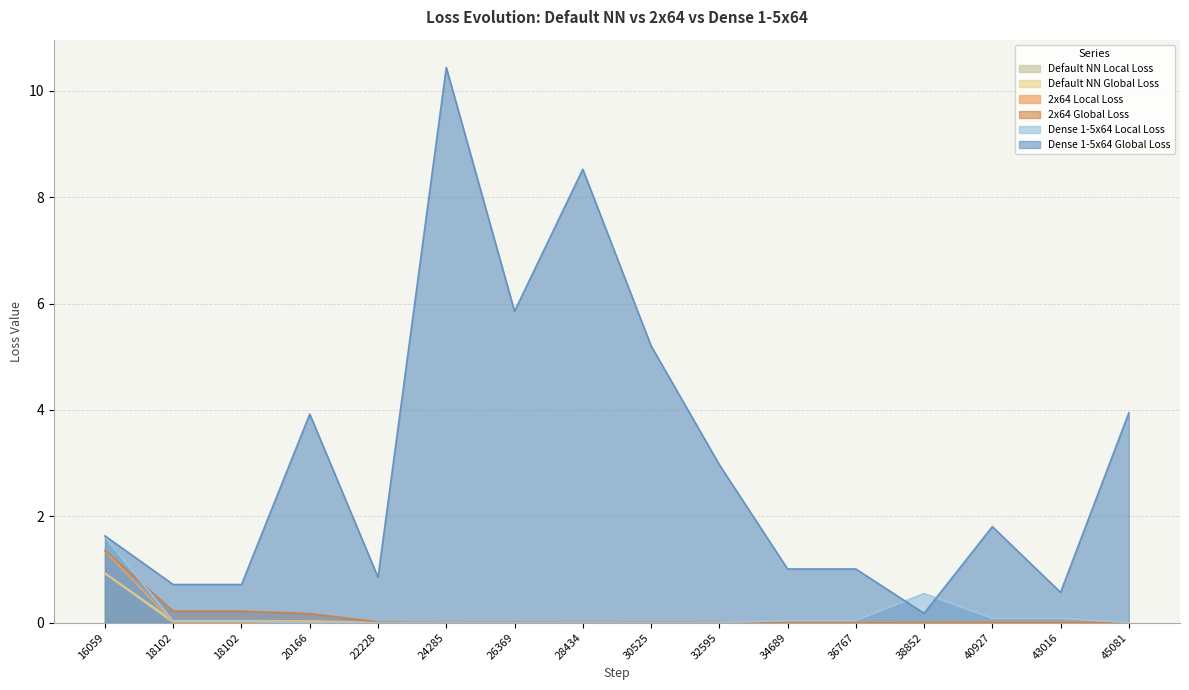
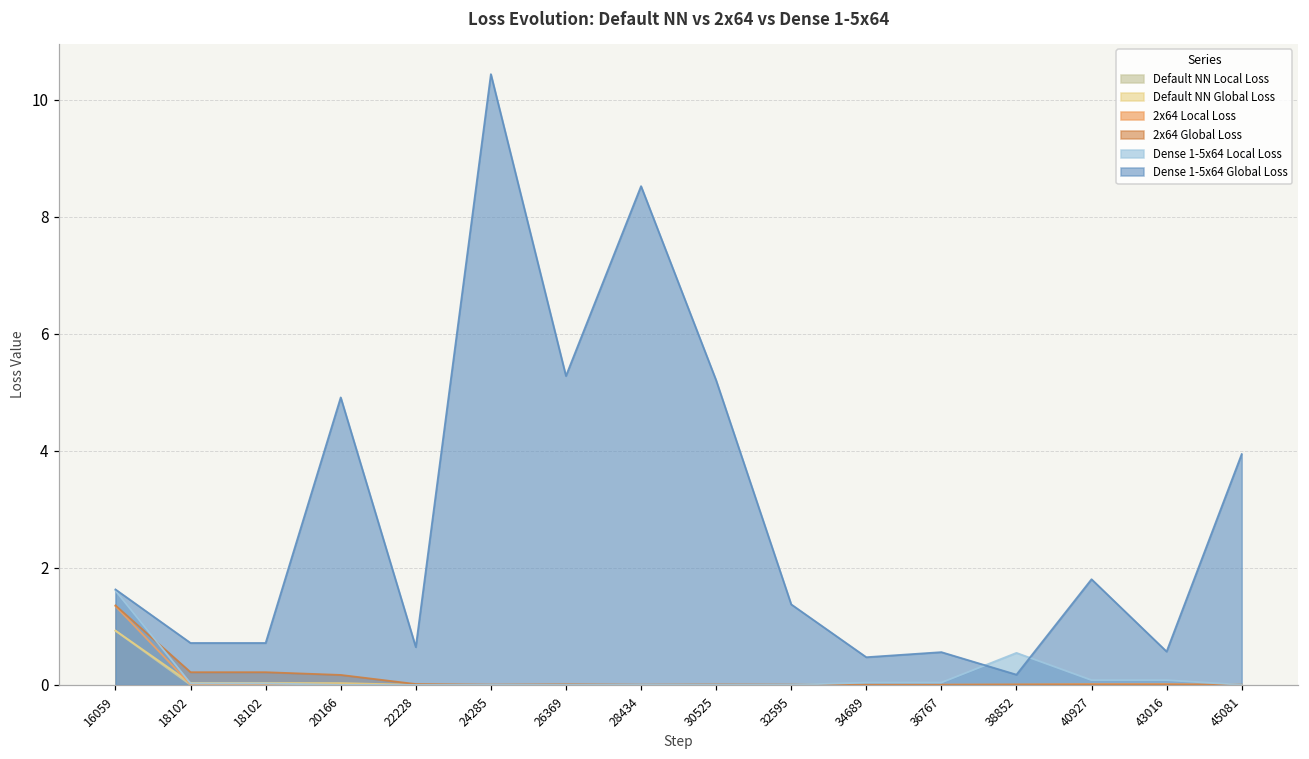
  {
    "Dense 1-5x64 Local Loss": {
      "38852": 0.5,
      "40927": 0.1,
      "43016": 0.1
    },
    "Dense 1-5x64 Global Loss": {
-     "20166": 3.9,
-     "22228": 0.9,
+     "20166": 4.9,
+     "22228": 0.6,
      "24285": 10.4,
-     "26369": 5.9,
+     "26369": 5.3,
      "28434": 8.5,
      "30525": 5.2,
-     "32595": 3.0,
-     "34689": 1.0,
-     "36767": 1.0,
+     "32595": 1.4,
+     "34689": 0.5,
+     "36767": 0.6,
      "38852": 0.2,
      "40927": 1.8,
      "43016": 0.6,
      "45081": 3.9
    }
  }
